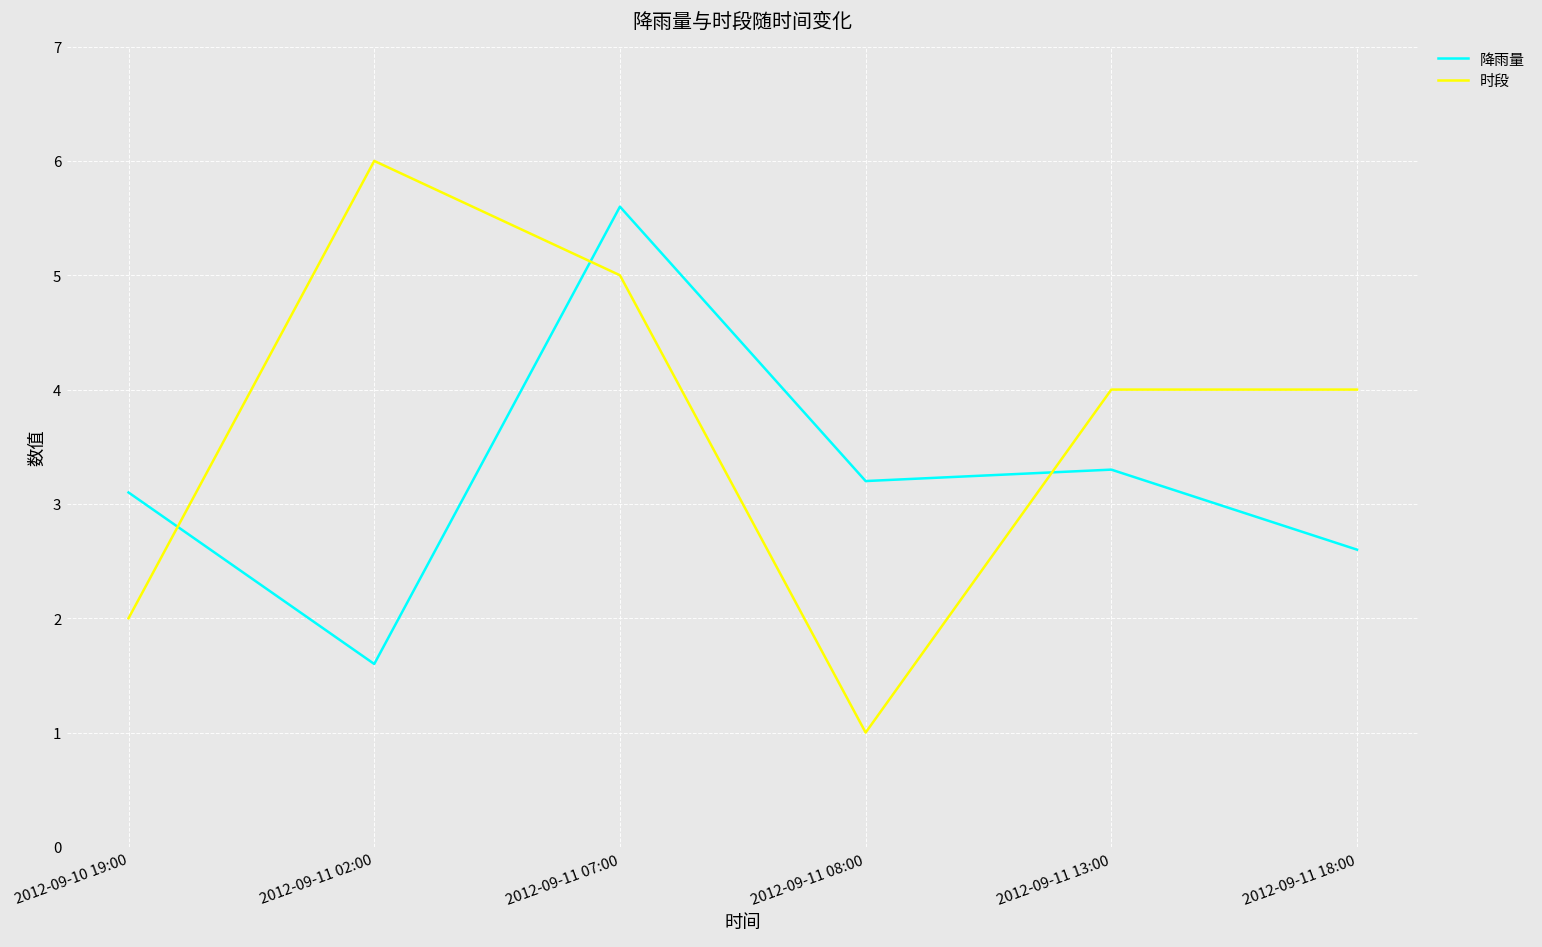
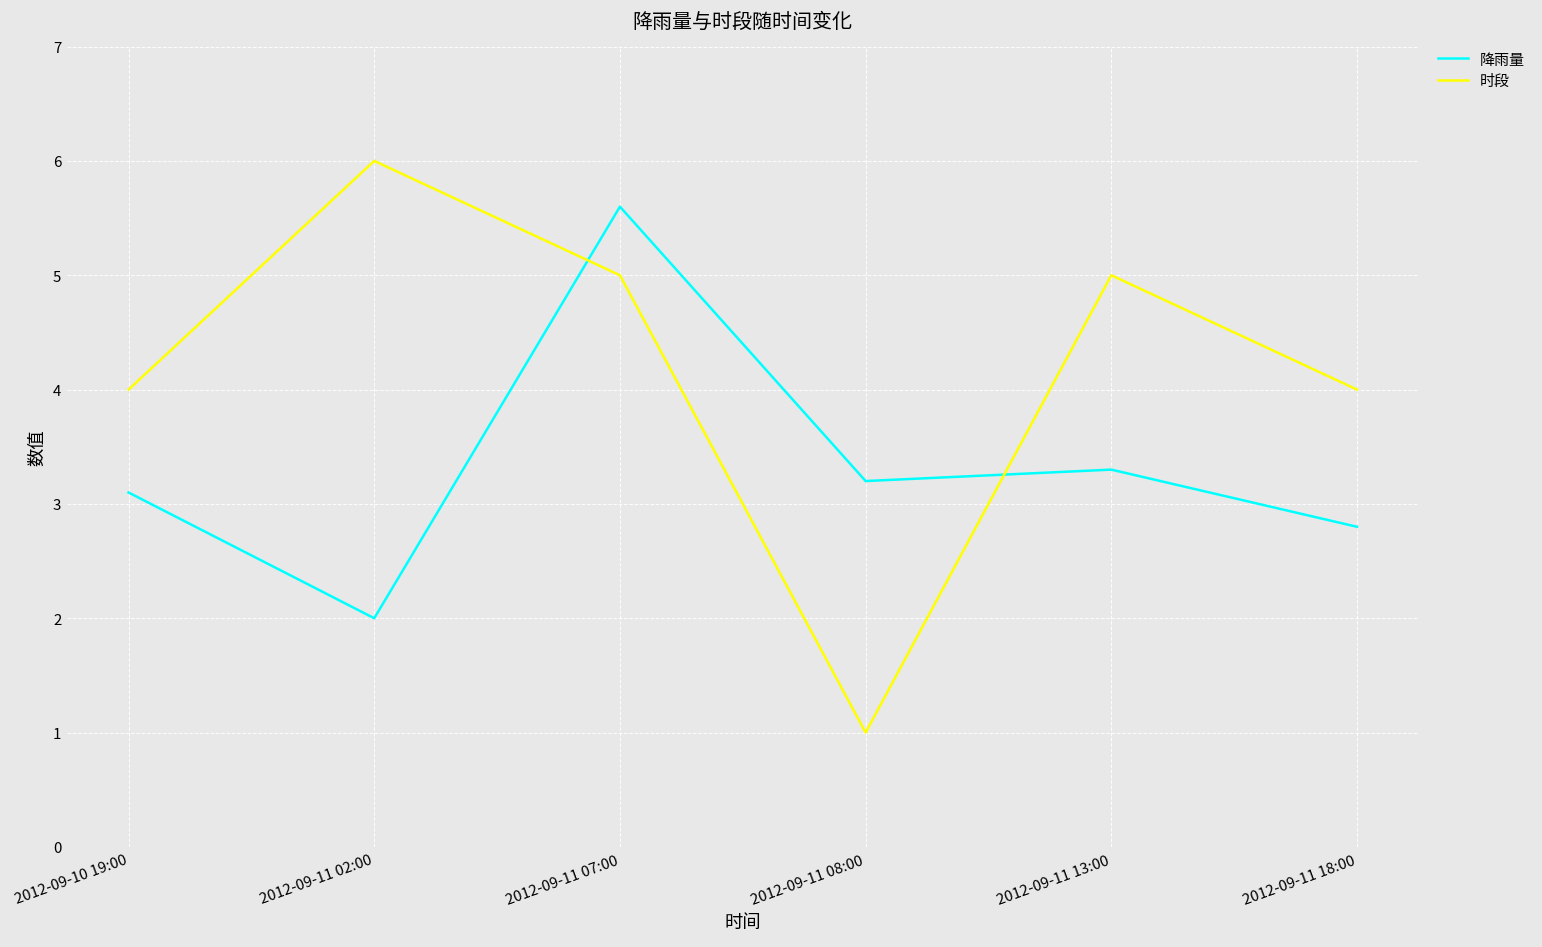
  {
    "降雨量": {
      "2012-09-10 19:00": 3.1,
-     "2012-09-11 02:00": 1.6,
+     "2012-09-11 02:00": 2.0,
      "2012-09-11 07:00": 5.6,
      "2012-09-11 08:00": 3.2,
      "2012-09-11 13:00": 3.3,
-     "2012-09-11 18:00": 2.6
+     "2012-09-11 18:00": 2.8
    },
    "时段": {
-     "2012-09-10 19:00": 2,
+     "2012-09-10 19:00": 4,
      "2012-09-11 02:00": 6,
      "2012-09-11 07:00": 5,
      "2012-09-11 08:00": 1,
-     "2012-09-11 13:00": 4,
+     "2012-09-11 13:00": 5,
      "2012-09-11 18:00": 4
    }
  }
